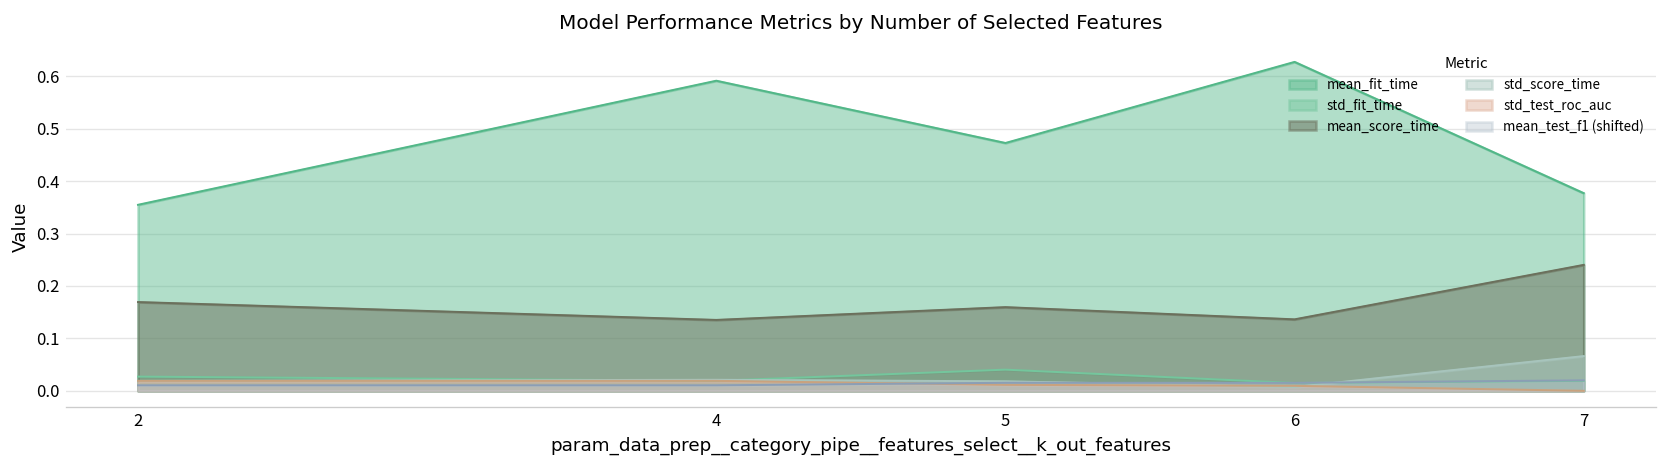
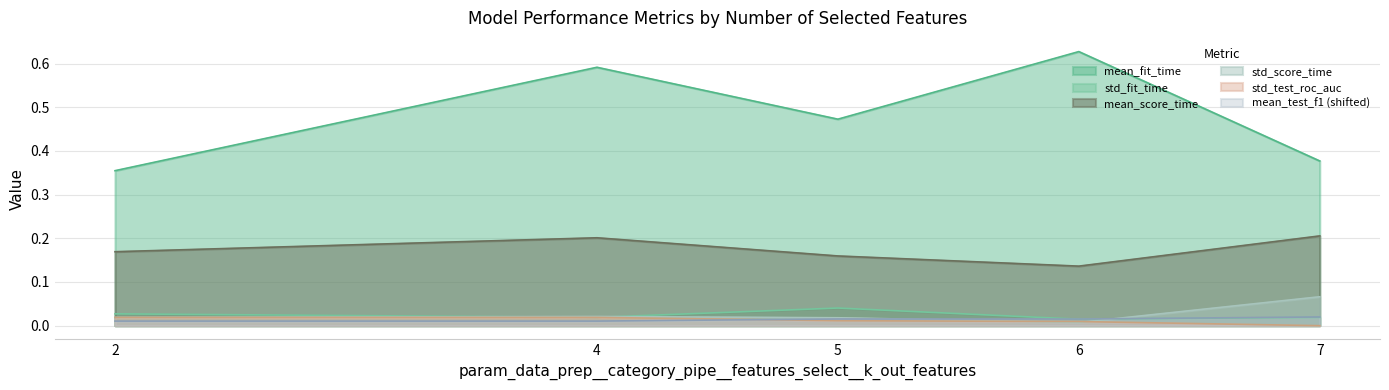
  {
    "mean_score_time": {
      "2": 0.17,
-     "4": 0.14,
+     "4": 0.20,
      "5": 0.16,
      "6": 0.14,
-     "7": 0.24
+     "7": 0.21
    }
  }
